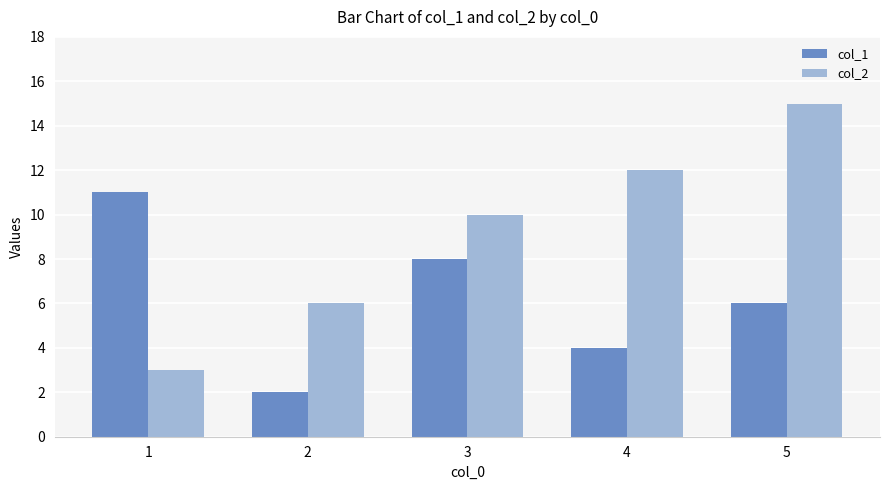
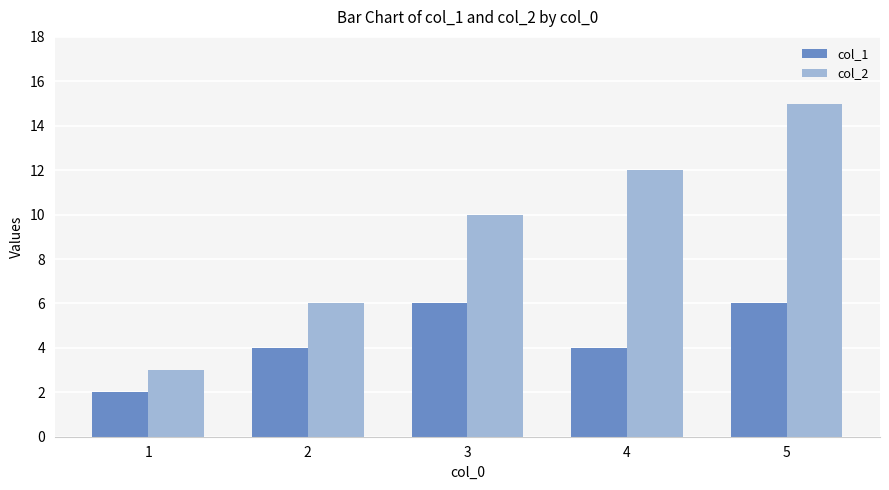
  {
    "col_1": {
-     "1": 11,
-     "2": 2,
-     "3": 8,
+     "1": 2,
+     "2": 4,
+     "3": 6,
      "4": 4,
      "5": 6
    },
    "col_2": {
      "1": 3,
      "2": 6,
      "3": 10,
      "4": 12,
      "5": 15
    }
  }
